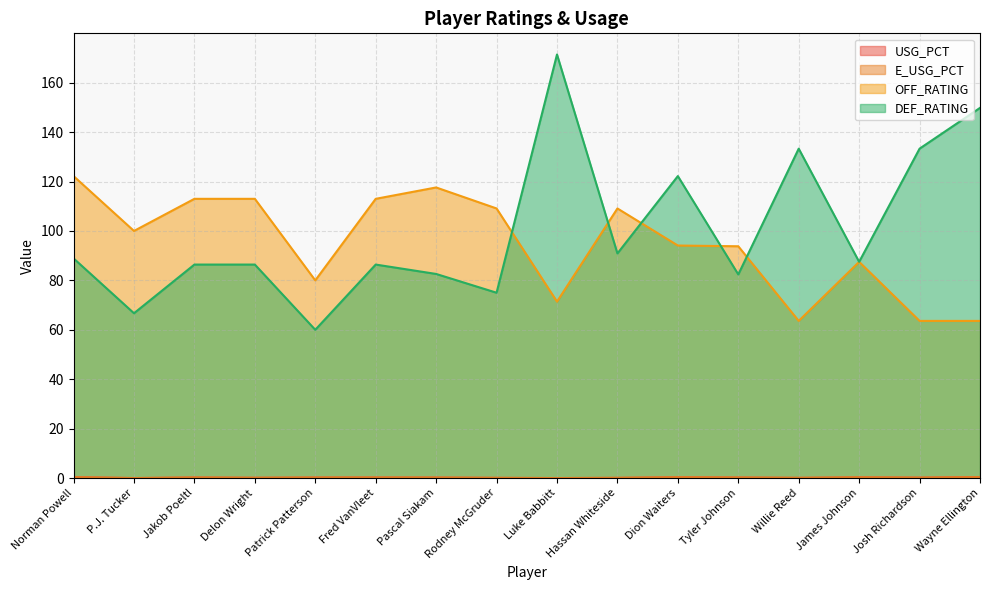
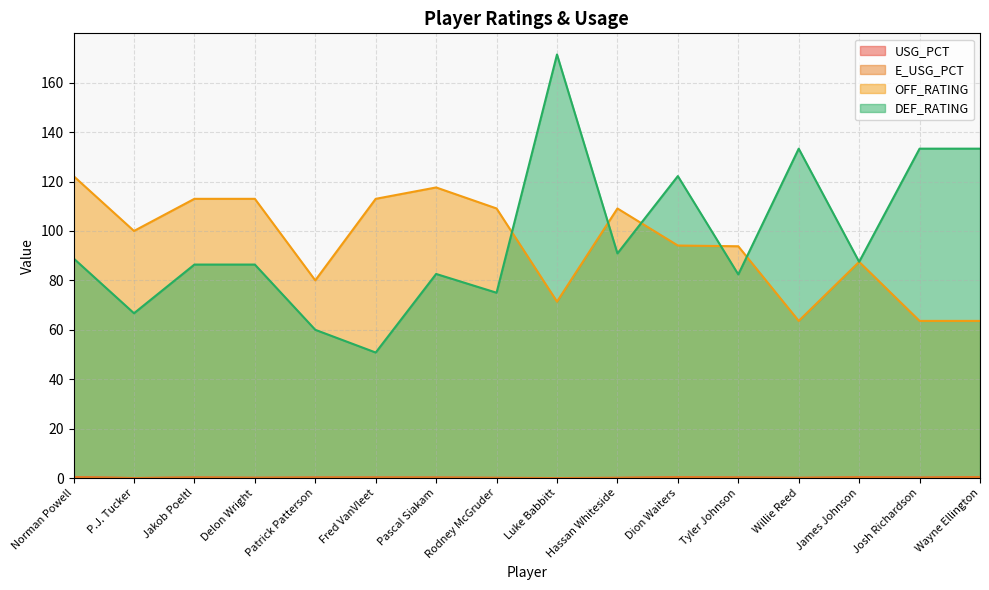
  {
    "DEF_RATING": {
      "Norman Powell": 89,
      "P.J. Tucker": 67,
      "Jakob Poeltl": 86,
      "Delon Wright": 86,
      "Patrick Patterson": 60,
-     "Fred VanVleet": 86,
+     "Fred VanVleet": 51,
      "Pascal Siakam": 83,
      "Rodney McGruder": 75,
      "Luke Babbitt": 171,
      "Hassan Whiteside": 91,
      "Dion Waiters": 122,
      "Tyler Johnson": 82,
      "Willie Reed": 133,
      "Josh Richardson": 133,
-     "Wayne Ellington": 150
+     "Wayne Ellington": 133
    }
  }
